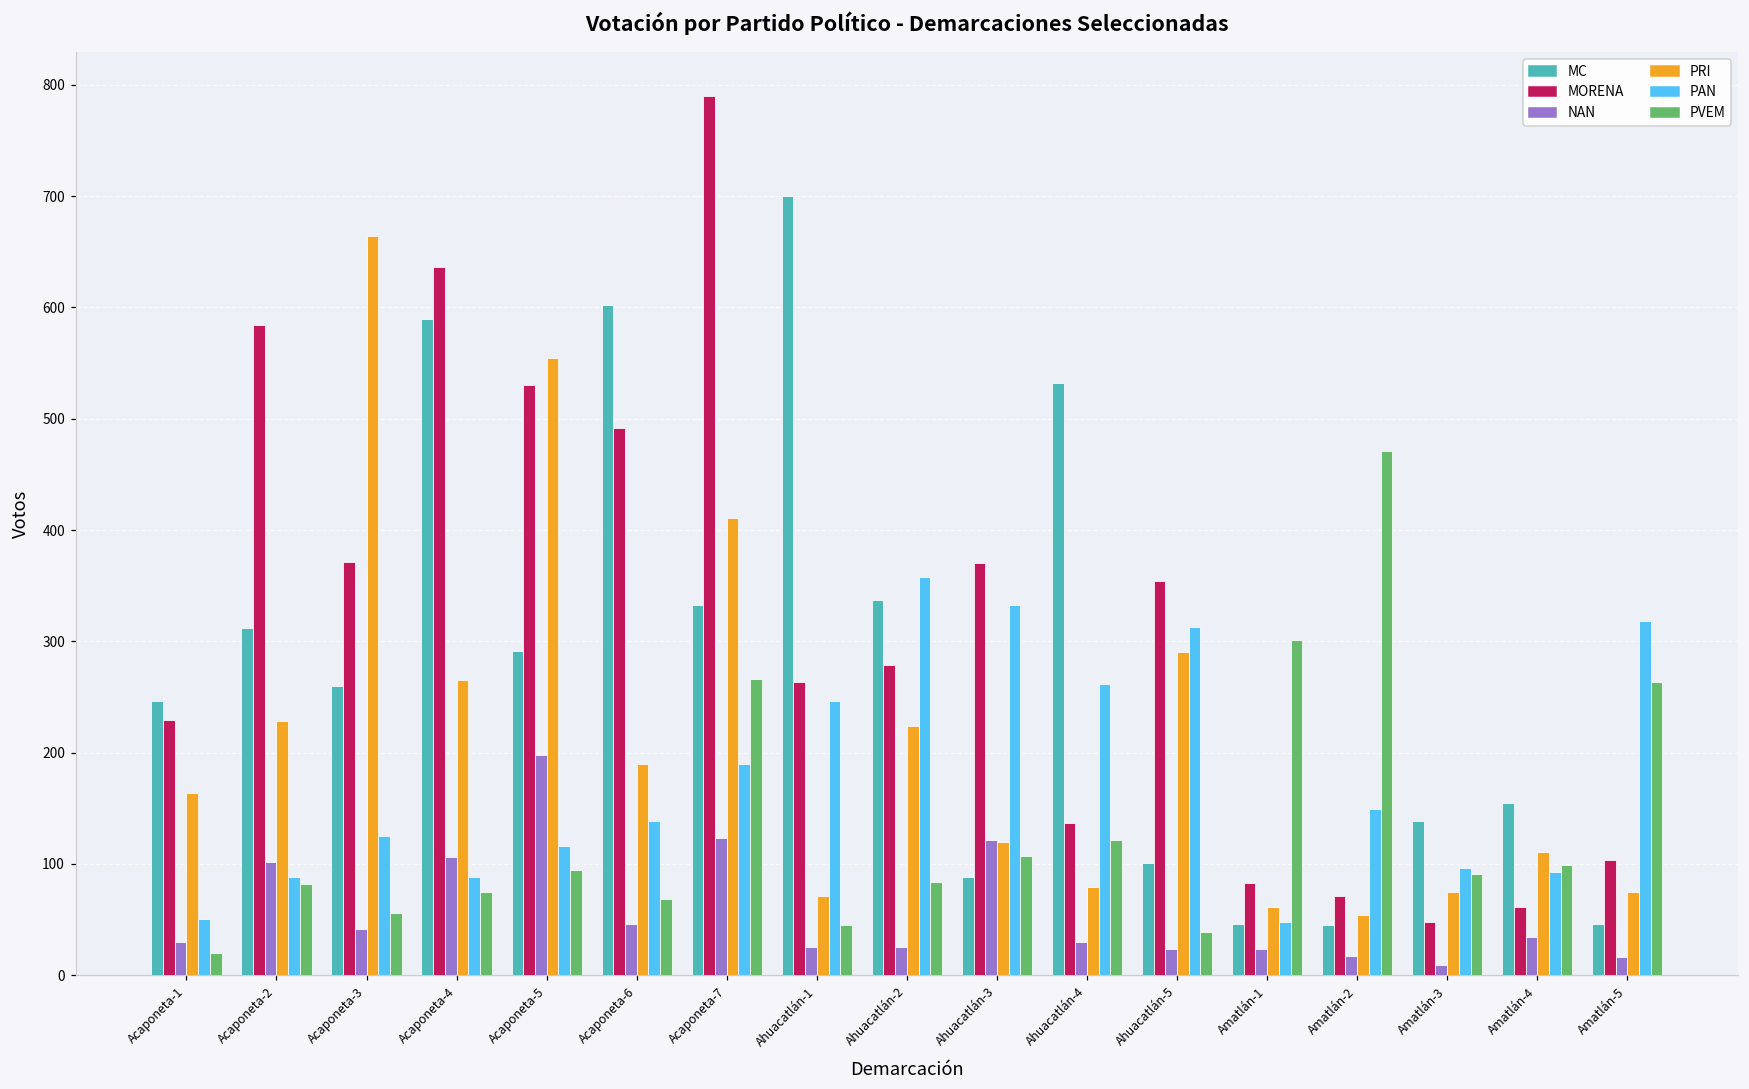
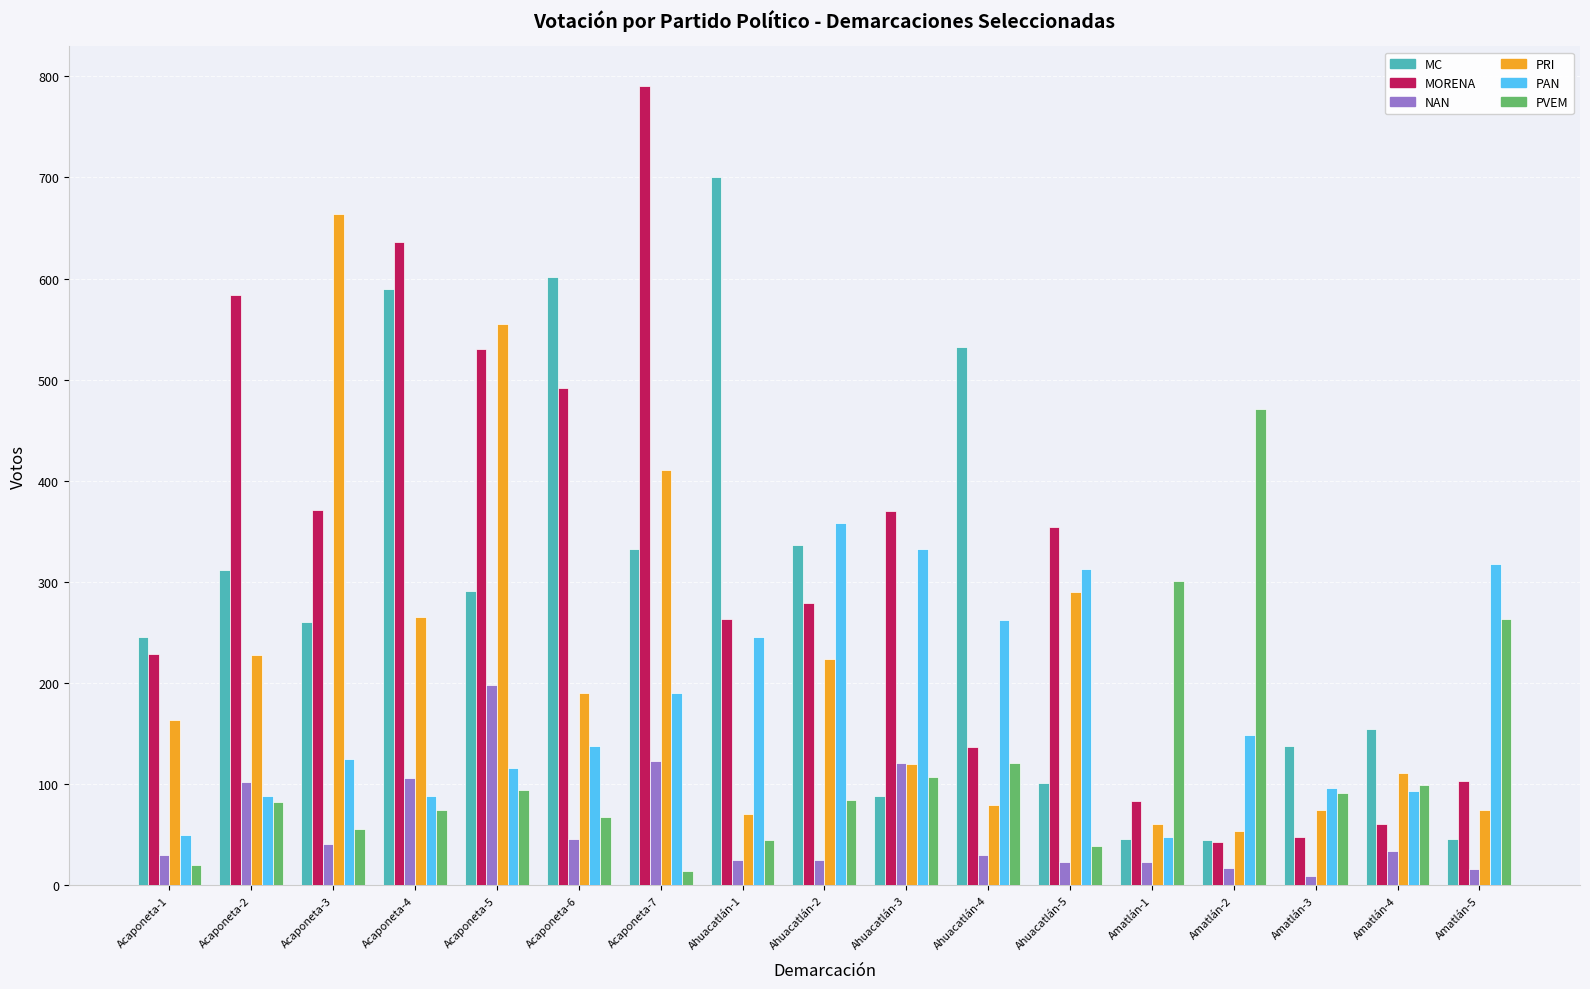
  {
    "MC": {
      "Acaponeta-1": 246,
      "Acaponeta-2": 312,
      "Acaponeta-3": 260,
      "Acaponeta-4": 590,
      "Acaponeta-5": 291,
      "Acaponeta-6": 602,
      "Acaponeta-7": 333,
      "Ahuacatlán-1": 700,
      "Ahuacatlán-2": 337,
      "Ahuacatlán-3": 88,
      "Ahuacatlán-4": 532,
      "Ahuacatlán-5": 101,
      "Amatlán-1": 46,
      "Amatlán-2": 45,
      "Amatlán-3": 138,
      "Amatlán-4": 155,
      "Amatlán-5": 46
    },
    "MORENA": {
      "Acaponeta-1": 229,
      "Acaponeta-2": 584,
      "Acaponeta-3": 371,
      "Acaponeta-4": 636,
      "Acaponeta-5": 530,
      "Acaponeta-6": 492,
      "Acaponeta-7": 790,
      "Ahuacatlán-1": 263,
      "Ahuacatlán-2": 279,
      "Ahuacatlán-3": 370,
      "Ahuacatlán-4": 137,
      "Ahuacatlán-5": 354,
      "Amatlán-1": 83,
-     "Amatlán-2": 71,
+     "Amatlán-2": 43,
      "Amatlán-3": 48,
      "Amatlán-4": 61,
      "Amatlán-5": 103
    },
    "NAN": {
      "Acaponeta-1": 30,
      "Acaponeta-2": 102,
      "Acaponeta-3": 41,
      "Acaponeta-4": 106,
      "Acaponeta-5": 198,
      "Acaponeta-6": 46,
      "Acaponeta-7": 123,
      "Ahuacatlán-1": 25,
      "Ahuacatlán-2": 25,
      "Ahuacatlán-3": 121,
      "Ahuacatlán-4": 30,
      "Ahuacatlán-5": 23,
      "Amatlán-1": 23,
      "Amatlán-2": 17,
      "Amatlán-3": 9,
      "Amatlán-4": 34,
      "Amatlán-5": 16
    },
    "PRI": {
      "Acaponeta-1": 164,
      "Acaponeta-2": 228,
      "Acaponeta-3": 664,
      "Acaponeta-4": 265,
      "Acaponeta-5": 555,
      "Acaponeta-6": 190,
      "Acaponeta-7": 411,
      "Ahuacatlán-1": 71,
      "Ahuacatlán-2": 224,
      "Ahuacatlán-3": 120,
      "Ahuacatlán-4": 79,
      "Ahuacatlán-5": 290,
      "Amatlán-1": 61,
      "Amatlán-2": 54,
      "Amatlán-3": 75,
      "Amatlán-4": 111,
      "Amatlán-5": 75
    },
    "PAN": {
      "Acaponeta-1": 50,
      "Acaponeta-2": 88,
      "Acaponeta-3": 125,
      "Acaponeta-4": 88,
      "Acaponeta-5": 116,
      "Acaponeta-6": 138,
      "Acaponeta-7": 190,
      "Ahuacatlán-1": 246,
      "Ahuacatlán-2": 358,
      "Ahuacatlán-3": 333,
      "Ahuacatlán-4": 262,
      "Ahuacatlán-5": 313,
      "Amatlán-1": 48,
      "Amatlán-2": 149,
      "Amatlán-3": 96,
      "Amatlán-4": 93,
      "Amatlán-5": 318
    },
    "PVEM": {
      "Acaponeta-1": 20,
      "Acaponeta-2": 82,
      "Acaponeta-3": 56,
      "Acaponeta-4": 75,
      "Acaponeta-5": 94,
      "Acaponeta-6": 68,
-     "Acaponeta-7": 266,
+     "Acaponeta-7": 14,
      "Ahuacatlán-1": 45,
      "Ahuacatlán-2": 84,
      "Ahuacatlán-3": 107,
      "Ahuacatlán-4": 121,
      "Ahuacatlán-5": 39,
      "Amatlán-1": 301,
      "Amatlán-2": 471,
      "Amatlán-3": 91,
      "Amatlán-4": 99,
      "Amatlán-5": 263
    }
  }
